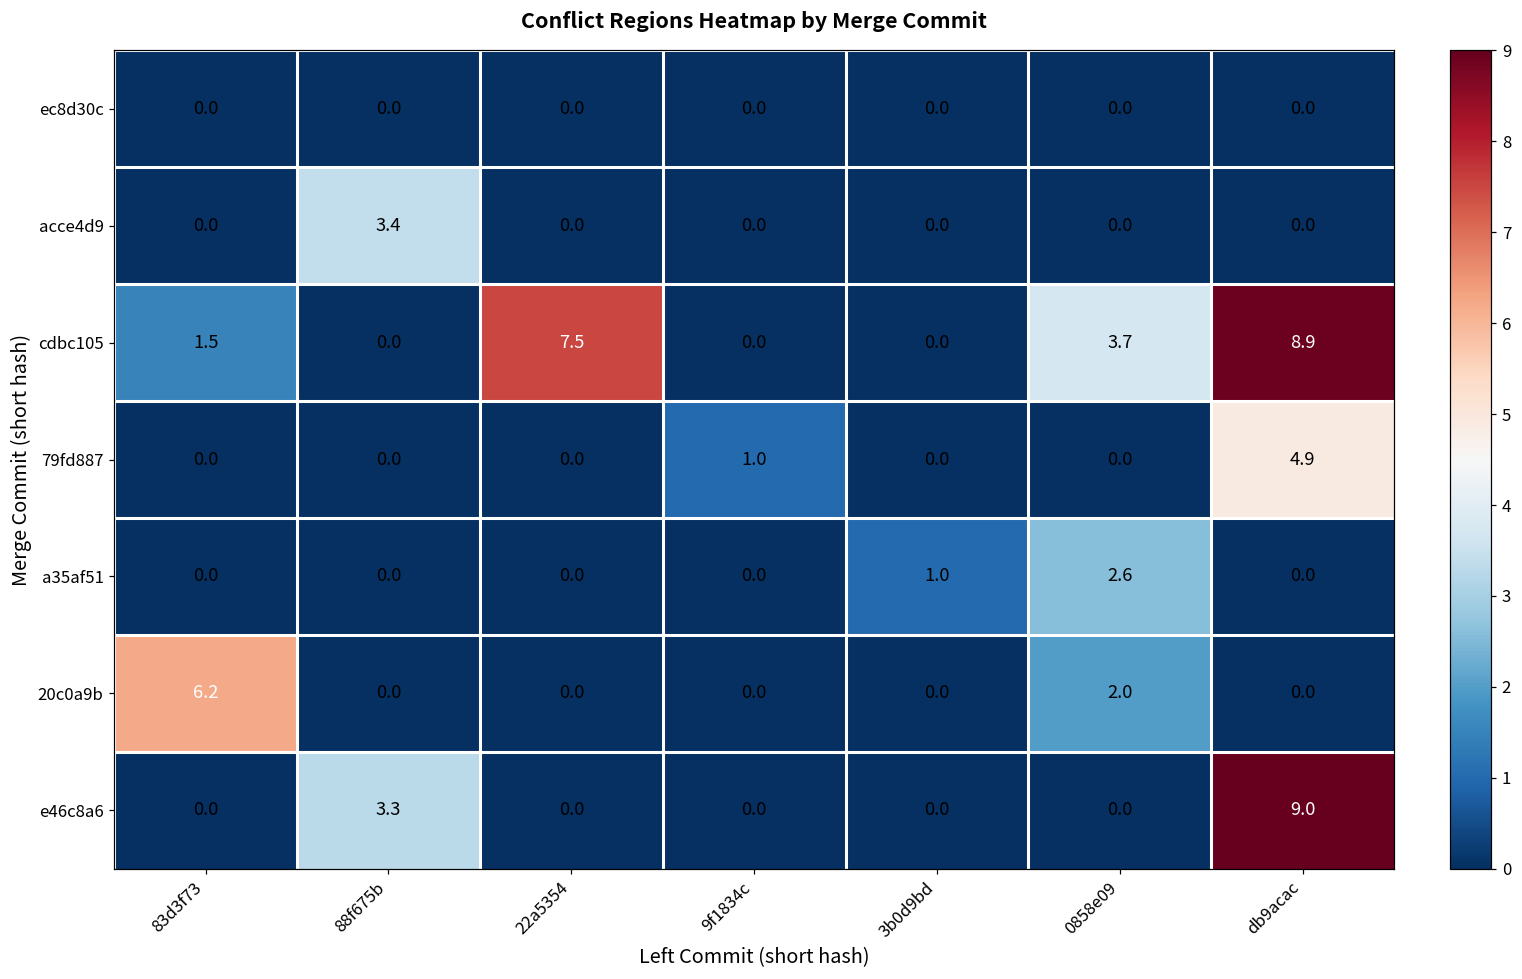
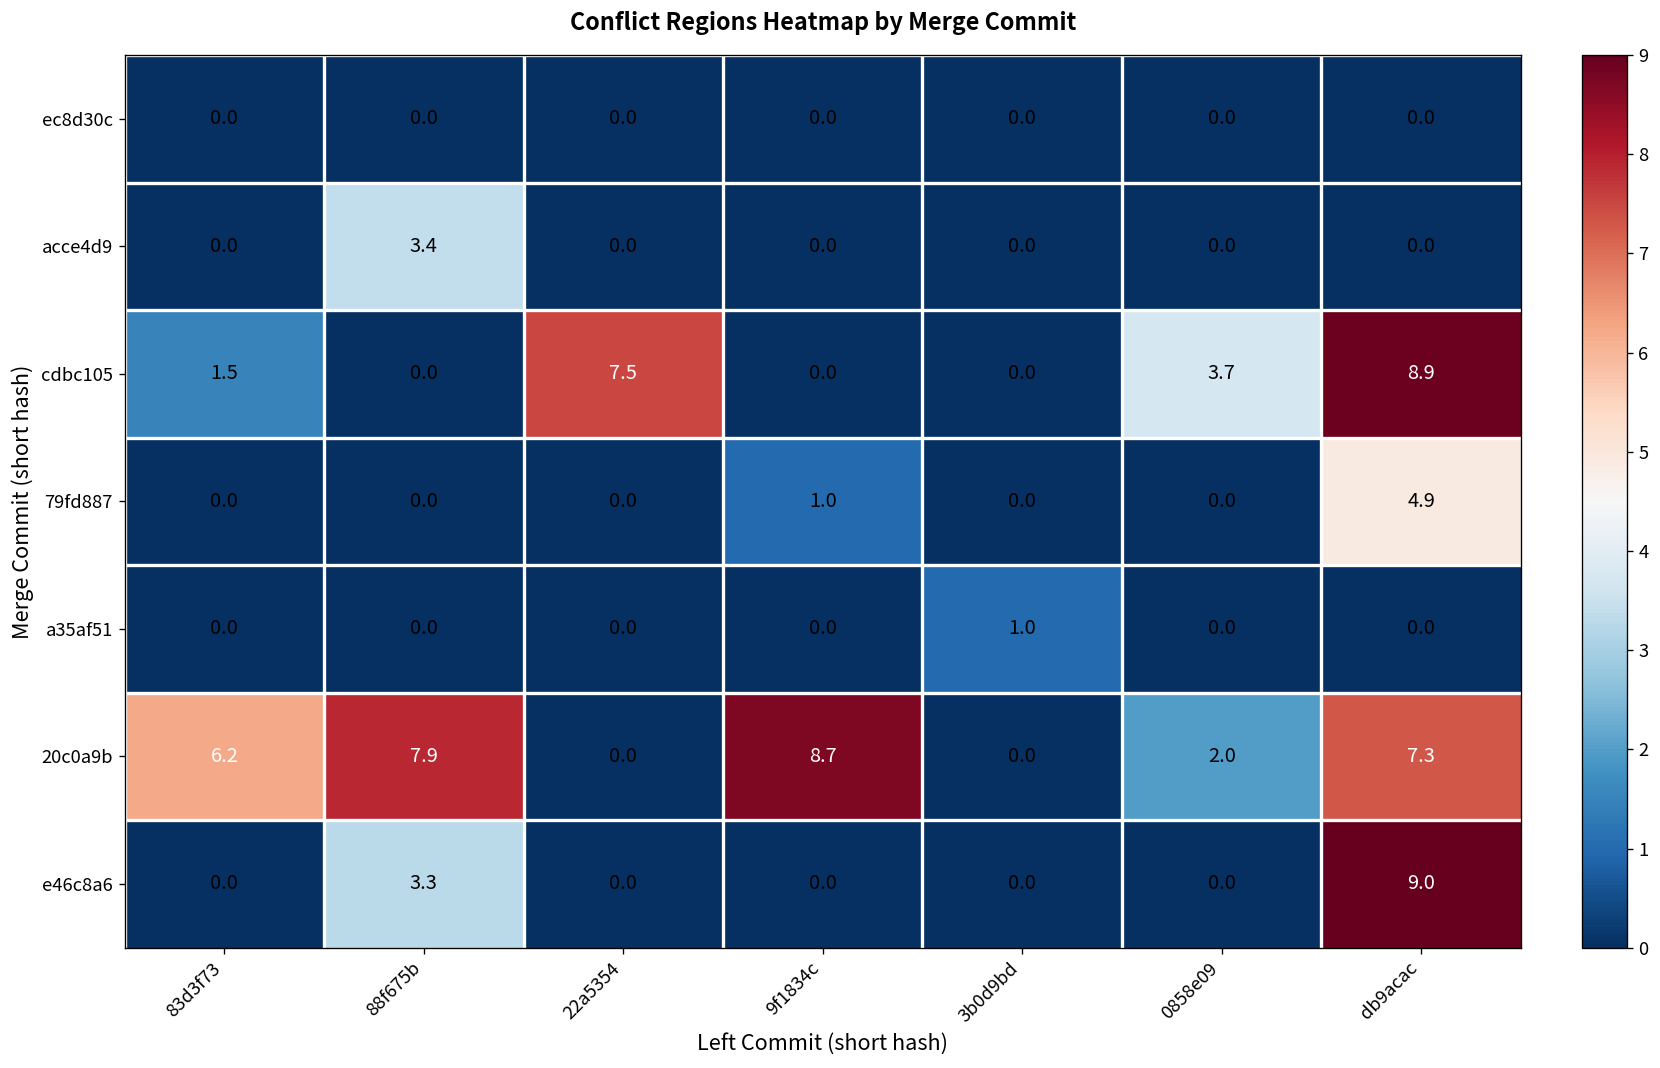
  {
    "ec8d30c": {
      "83d3f73": 0.0,
      "88f675b": 0.0,
      "22a5354": 0.0,
      "9f1834c": 0.0,
      "3b0d9bd": 0.0,
      "0858e09": 0.0,
      "db9acac": 0.0
    },
    "acce4d9": {
      "83d3f73": 0.0,
      "88f675b": 3.4,
      "22a5354": 0.0,
      "9f1834c": 0.0,
      "3b0d9bd": 0.0,
      "0858e09": 0.0,
      "db9acac": 0.0
    },
    "cdbc105": {
      "83d3f73": 1.5,
      "88f675b": 0.0,
      "22a5354": 7.5,
      "9f1834c": 0.0,
      "3b0d9bd": 0.0,
      "0858e09": 3.7,
      "db9acac": 8.9
    },
    "79fd887": {
      "83d3f73": 0.0,
      "88f675b": 0.0,
      "22a5354": 0.0,
      "9f1834c": 1.0,
      "3b0d9bd": 0.0,
      "0858e09": 0.0,
      "db9acac": 4.9
    },
    "a35af51": {
      "83d3f73": 0.0,
      "88f675b": 0.0,
      "22a5354": 0.0,
      "9f1834c": 0.0,
      "3b0d9bd": 1.0,
-     "0858e09": 2.6,
+     "0858e09": 0.0,
      "db9acac": 0.0
    },
    "20c0a9b": {
      "83d3f73": 6.2,
-     "88f675b": 0.0,
+     "88f675b": 7.9,
      "22a5354": 0.0,
-     "9f1834c": 0.0,
+     "9f1834c": 8.7,
      "3b0d9bd": 0.0,
      "0858e09": 2.0,
-     "db9acac": 0.0
+     "db9acac": 7.3
    },
    "e46c8a6": {
      "83d3f73": 0.0,
      "88f675b": 3.3,
      "22a5354": 0.0,
      "9f1834c": 0.0,
      "3b0d9bd": 0.0,
      "0858e09": 0.0,
      "db9acac": 9.0
    }
  }
